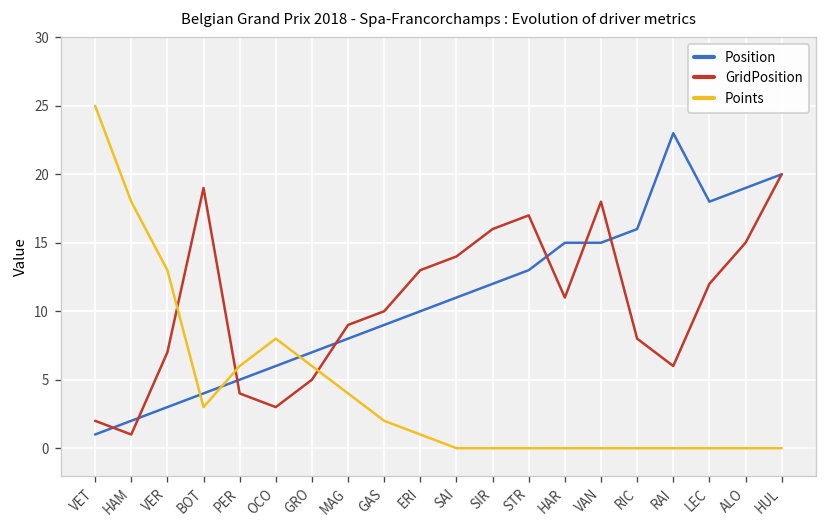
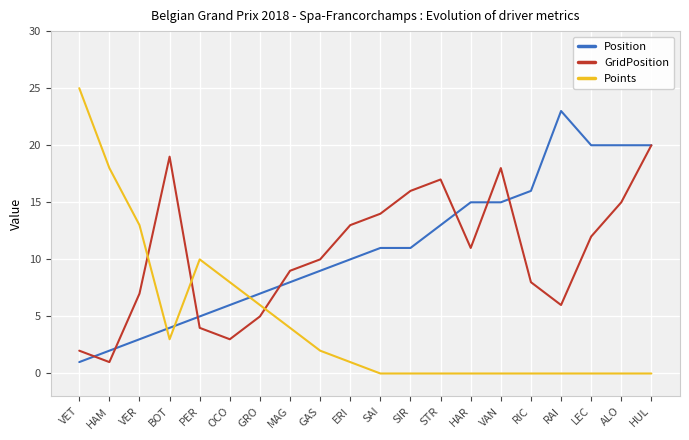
  {
    "Position": {
      "VET": 1,
      "HAM": 2,
      "VER": 3,
      "BOT": 4,
      "PER": 5,
      "OCO": 6,
      "GRO": 7,
      "MAG": 8,
      "GAS": 9,
      "ERI": 10,
      "SAI": 11,
-     "SIR": 12,
+     "SIR": 11,
      "STR": 13,
      "HAR": 15,
      "VAN": 15,
      "RIC": 16,
      "RAI": 23,
-     "LEC": 18,
-     "ALO": 19
+     "LEC": 20,
+     "ALO": 20
    },
    "GridPosition": {
      "VET": 2,
      "HAM": 1,
      "VER": 7,
      "BOT": 19,
      "PER": 4,
      "OCO": 3,
      "GRO": 5,
      "MAG": 9,
      "GAS": 10,
      "ERI": 13,
      "SAI": 14,
      "SIR": 16,
      "STR": 17,
      "HAR": 11,
      "VAN": 18,
      "RIC": 8,
      "RAI": 6,
      "LEC": 12,
      "ALO": 15
    },
    "Points": {
      "VET": 25,
      "HAM": 18,
      "VER": 13,
      "BOT": 3,
-     "PER": 6,
+     "PER": 10,
      "OCO": 8,
      "GRO": 6,
      "MAG": 4,
      "GAS": 2,
      "ERI": 1,
      "SAI": 0,
      "SIR": 0,
      "STR": 0,
      "HAR": 0,
      "VAN": 0,
      "RIC": 0,
      "RAI": 0,
      "LEC": 0,
      "ALO": 0,
      "HUL": 0
    }
  }
